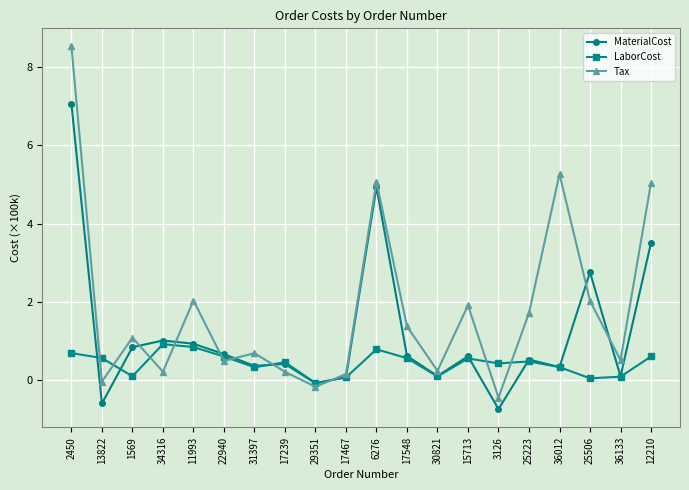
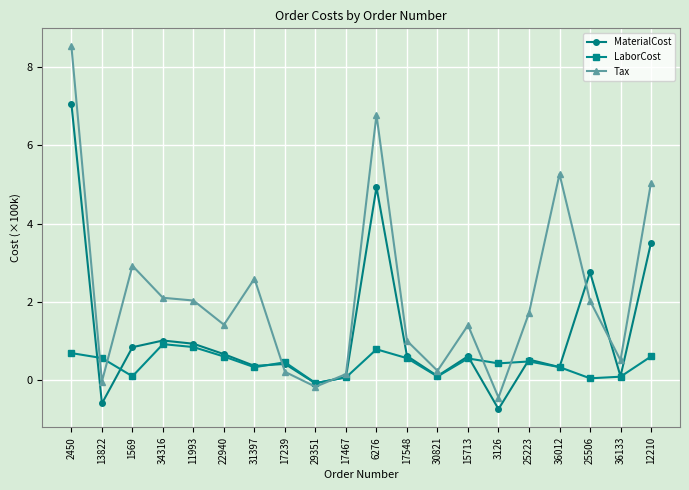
  {
    "Tax": {
      "2450": 8.5,
      "13822": 0.0,
-     "1569": 1.1,
-     "34316": 0.2,
+     "1569": 2.9,
+     "34316": 2.1,
      "11993": 2.0,
-     "22940": 0.5,
-     "31397": 0.7,
+     "22940": 1.4,
+     "31397": 2.6,
      "17239": 0.2,
      "29351": -0.2,
      "17467": 0.2,
-     "6276": 5.1,
-     "17548": 1.4,
+     "6276": 6.8,
+     "17548": 1.0,
      "30821": 0.2,
-     "15713": 1.9,
+     "15713": 1.4,
      "3126": -0.4,
      "25223": 1.7,
      "36012": 5.3,
      "25506": 2.0,
      "36133": 0.5,
      "12210": 5.0
    }
  }
